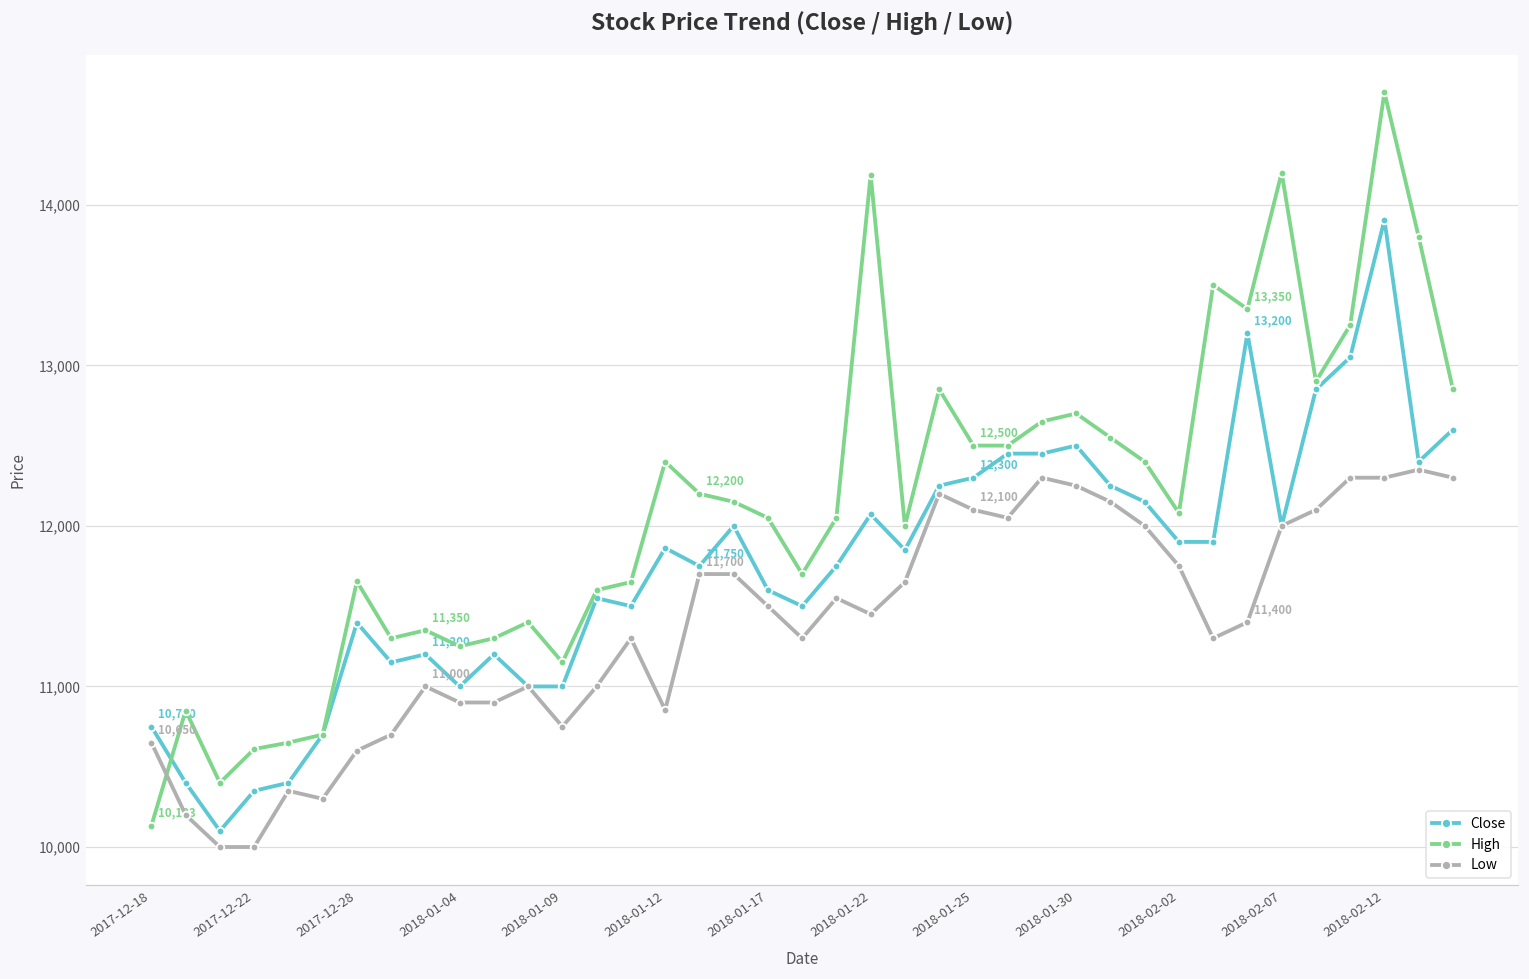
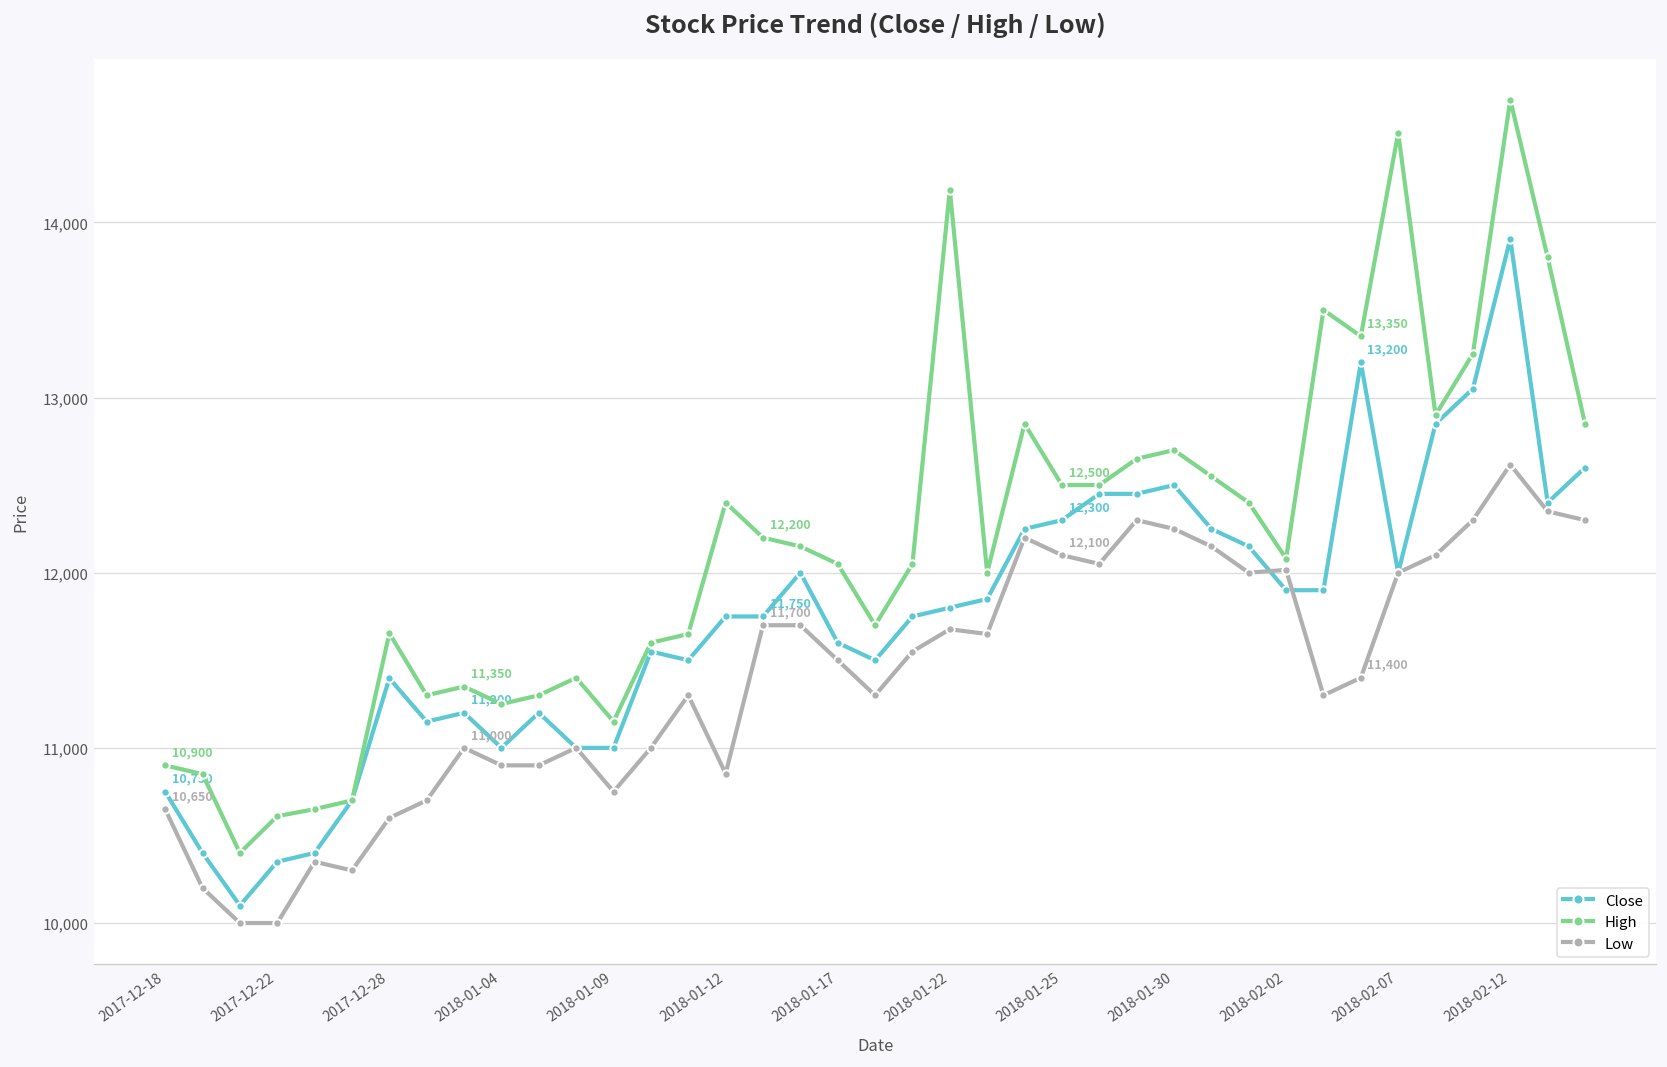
  {
    "Close": {
      "2017-12-22": "10,350",
      "2017-12-28": "11,400",
      "2018-01-09": "11,000",
-     "2018-01-12": "11,860",
+     "2018-01-12": "11,750",
      "2018-01-17": "11,600",
-     "2018-01-22": "12,070",
+     "2018-01-22": "11,800",
      "2018-01-30": "12,500",
      "2018-02-02": "11,900",
      "2018-02-12": "13,910"
    },
    "High": {
-     "2017-12-18": "10,133",
-     "2018-02-07": "14,200"
+     "2017-12-18": "10,900",
+     "2018-02-07": "14,510"
    },
    "Low": {
      "2017-12-22": "10,000",
      "2017-12-28": "10,600",
      "2018-01-04": "10,900",
      "2018-01-09": "10,750",
      "2018-01-12": "10,850",
      "2018-01-17": "11,500",
-     "2018-01-22": "11,450",
+     "2018-01-22": "11,680",
      "2018-01-30": "12,250",
-     "2018-02-02": "11,750",
-     "2018-02-12": "12,300"
+     "2018-02-02": "12,020",
+     "2018-02-12": "12,620"
    }
  }
